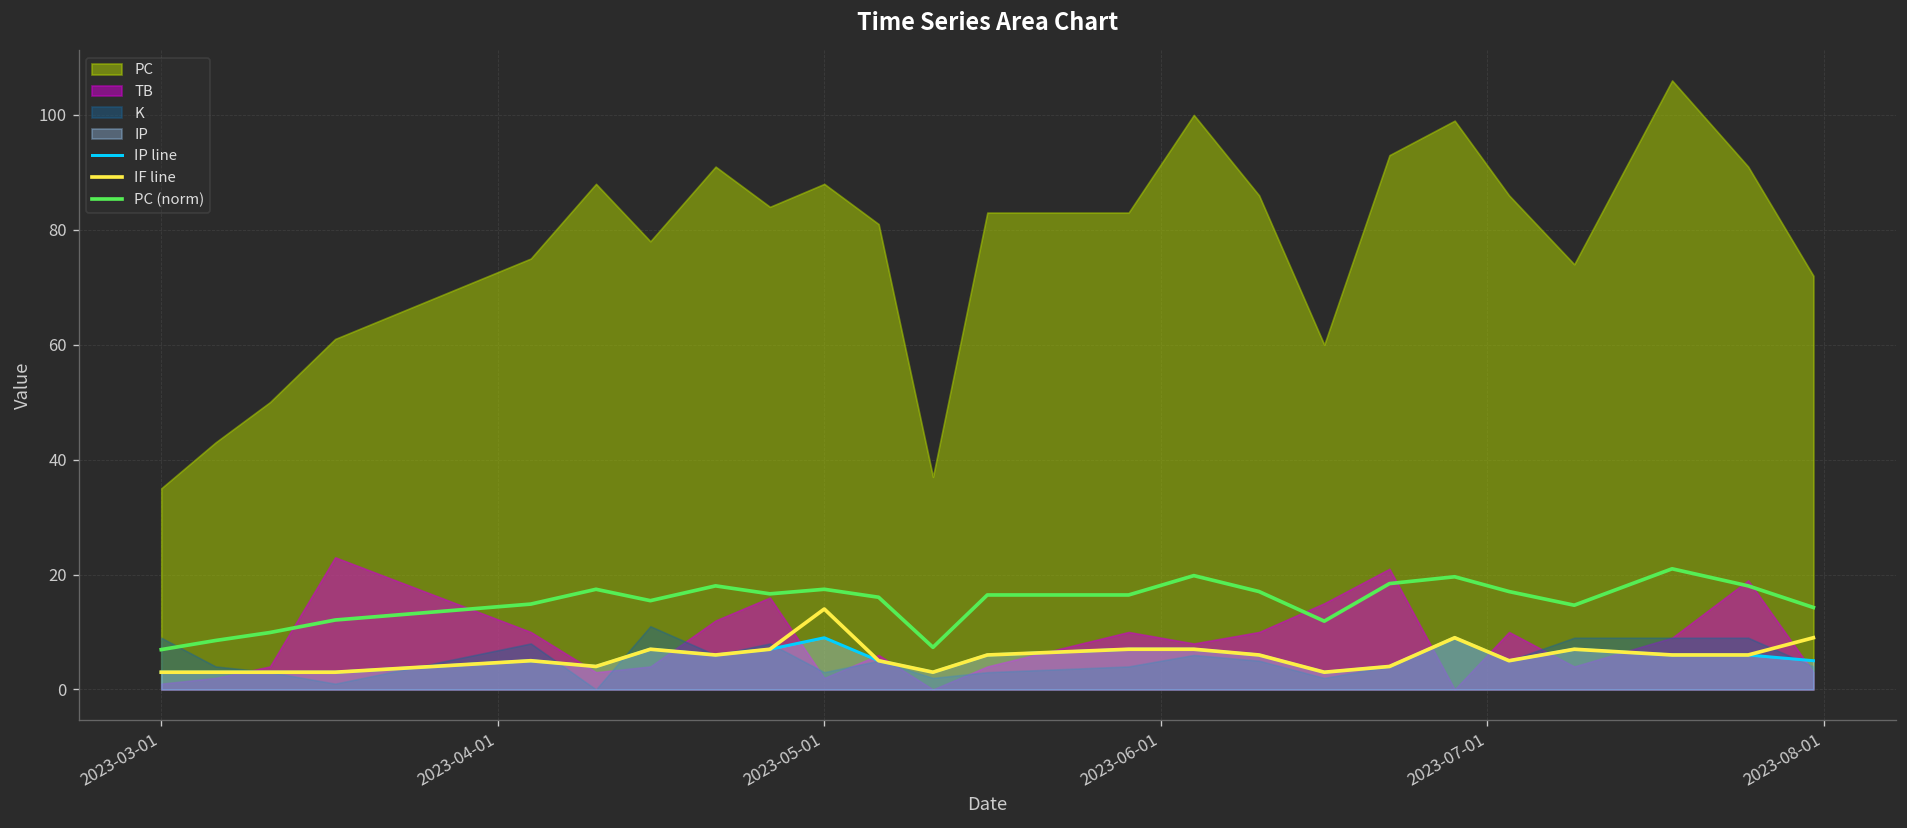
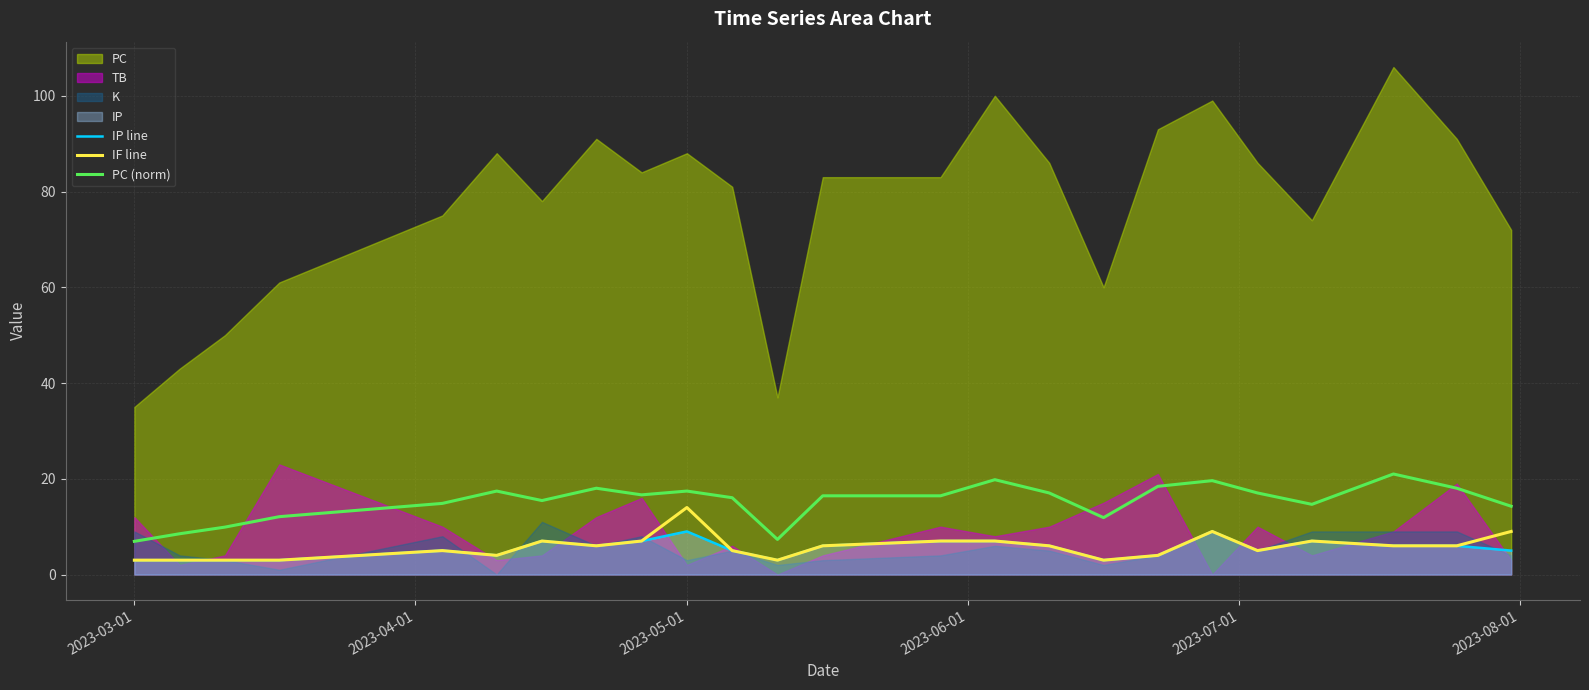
  {
    "PC": {
      "2023-03-01": 35,
      "2023-05-01": 88
    },
    "TB": {
-     "2023-03-01": 1,
+     "2023-03-01": 12,
      "2023-05-01": 2
    },
    "IF line": {
      "2023-05-01": 14
    },
    "PC (norm)": {
      "2023-03-01": 7,
      "2023-05-01": 17
    },
    "K": {
      "2023-03-01": 9,
      "2023-05-01": 3
    },
    "IP": {
      "2023-05-01": 9
    }
  }
